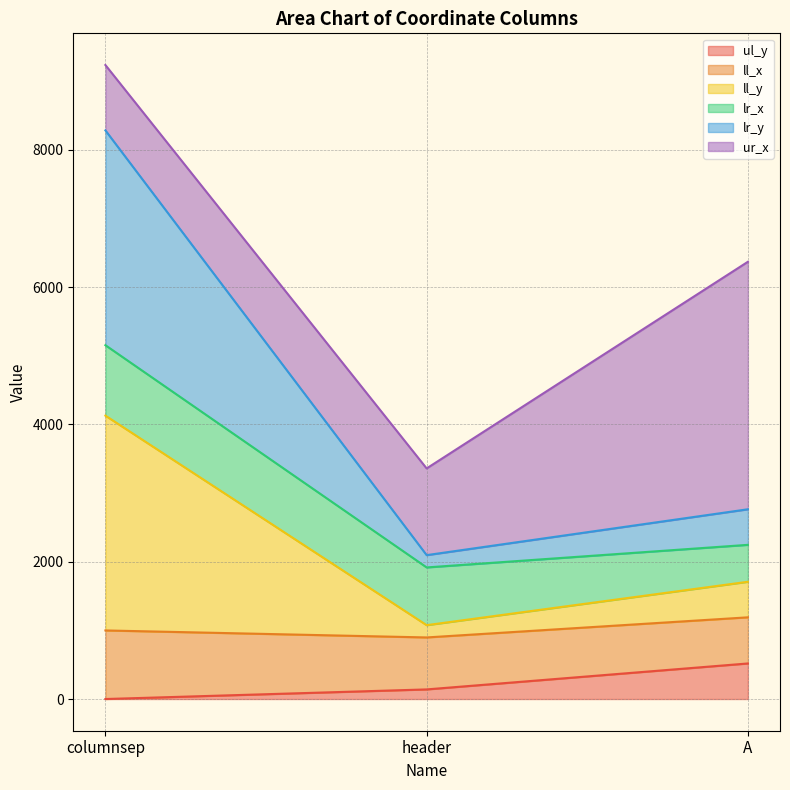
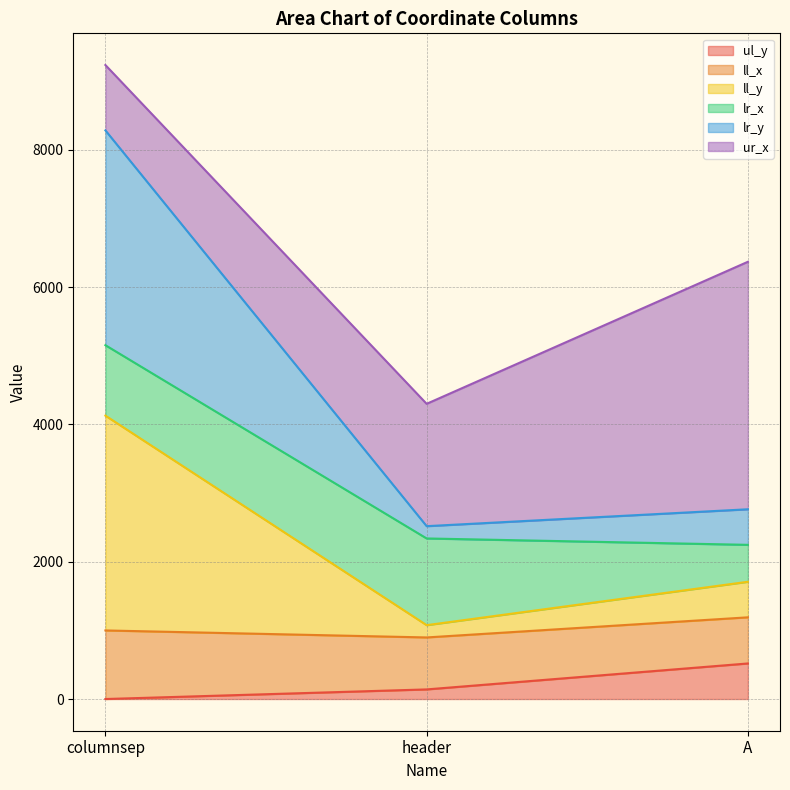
  {
    "lr_x": {
      "columnsep": 1000,
-     "header": 800,
+     "header": 1300,
      "A": 500
    },
    "lr_y": {
      "columnsep": 3100,
      "header": 200,
      "A": 500
    },
    "ur_x": {
      "columnsep": 1000,
-     "header": 1300,
+     "header": 1800,
      "A": 3600
    }
  }
